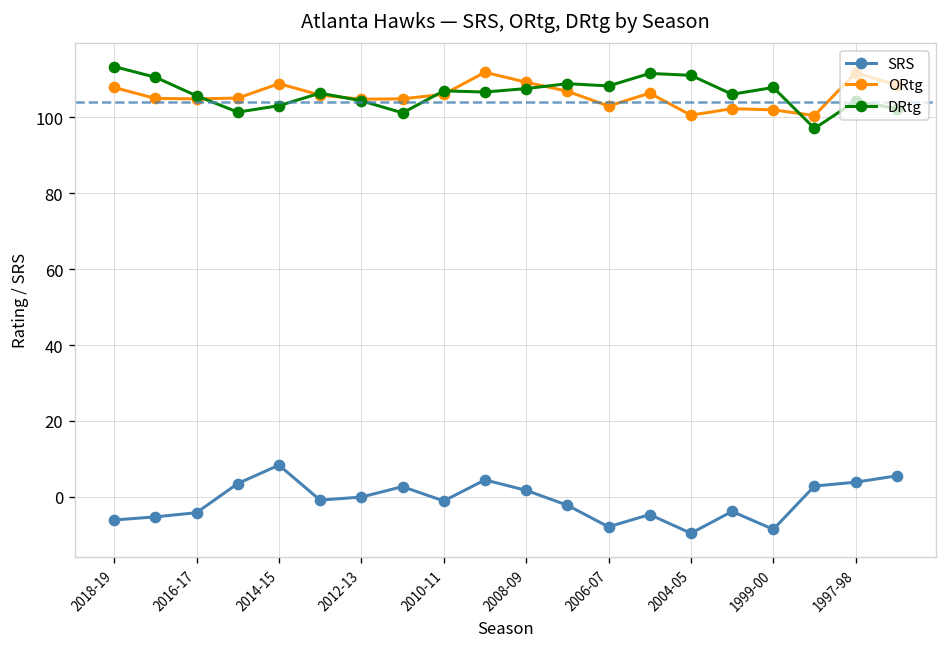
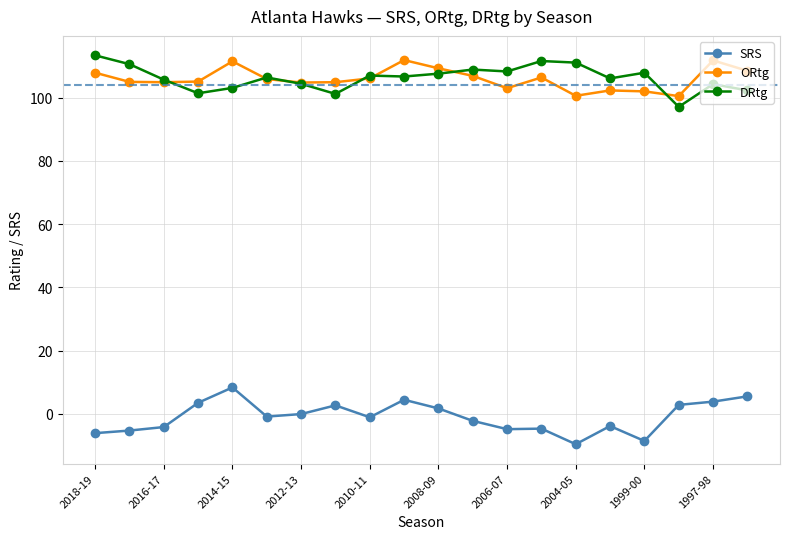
  {
    "SRS": {
      "2018-19": -6,
      "2016-17": -4,
      "2014-15": 8,
      "2012-13": 0,
      "2010-11": -1,
      "2008-09": 2,
-     "2006-07": -8,
+     "2006-07": -5,
      "2004-05": -10,
      "1999-00": -9,
      "1997-98": 4
    },
    "ORtg": {
      "2018-19": 108,
-     "2014-15": 109,
+     "2014-15": 112,
      "2010-11": 106,
      "2008-09": 109,
      "2006-07": 103,
      "2004-05": 101,
      "1999-00": 102
    },
    "DRtg": {
      "2018-19": 113,
      "2014-15": 103,
      "2010-11": 107,
      "2008-09": 108,
      "2006-07": 108,
      "2004-05": 111,
      "1999-00": 108
    }
  }
